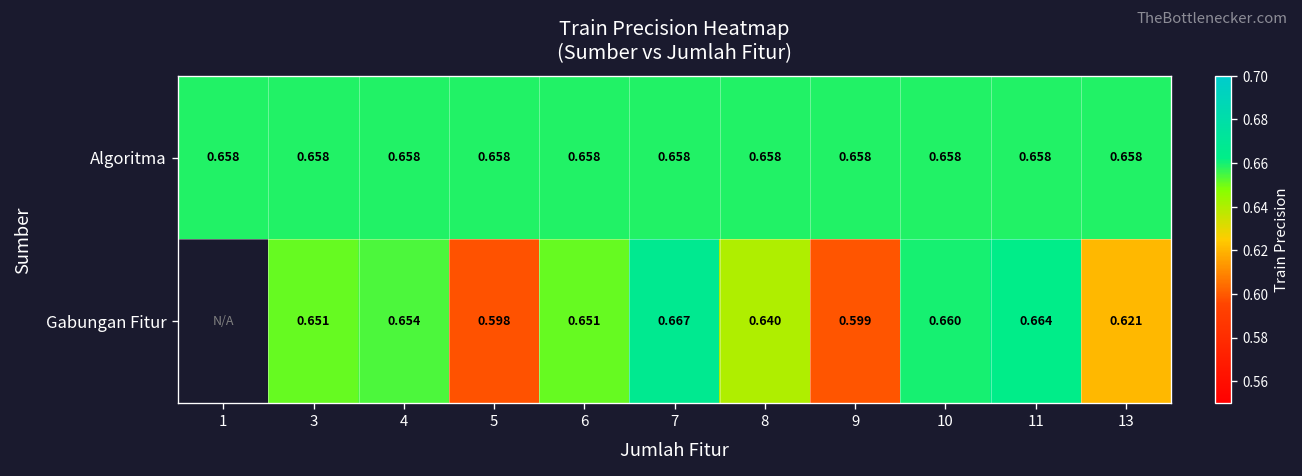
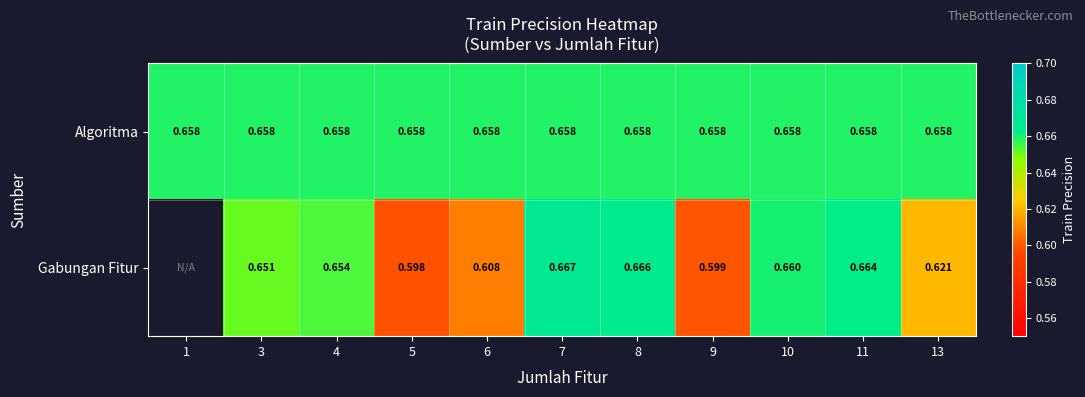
  {
    "Algoritma": {
      "1": 0.658,
      "3": 0.658,
      "4": 0.658,
      "5": 0.658,
      "6": 0.658,
      "7": 0.658,
      "8": 0.658,
      "9": 0.658,
      "10": 0.658,
      "11": 0.658,
      "13": 0.658
    },
    "Gabungan Fitur": {
      "3": 0.651,
      "4": 0.654,
      "5": 0.598,
-     "6": 0.651,
+     "6": 0.608,
      "7": 0.667,
-     "8": 0.640,
+     "8": 0.666,
      "9": 0.599,
      "10": 0.660,
      "11": 0.664,
      "13": 0.621
    }
  }
